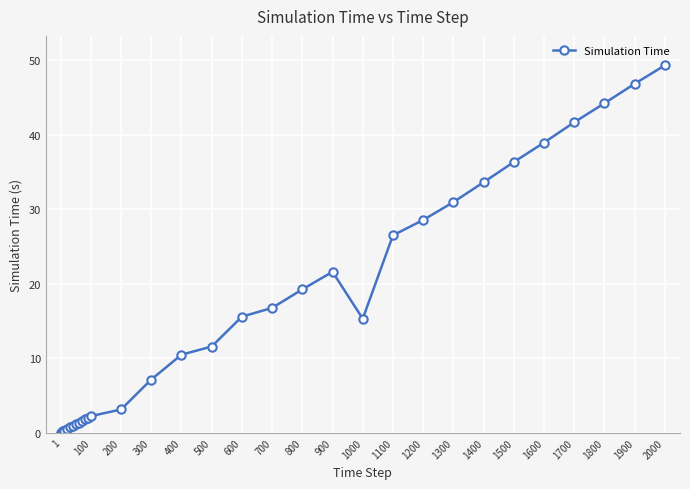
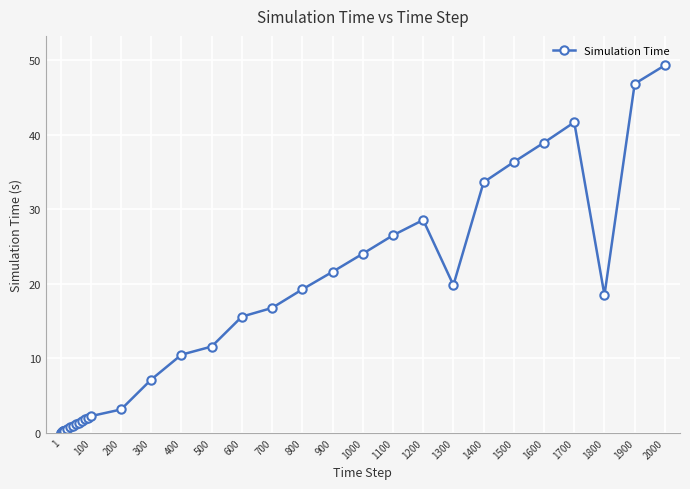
  {
    "1": 0,
    "100": 2,
    "200": 3,
    "300": 7,
    "400": 10,
    "500": 12,
    "600": 16,
    "700": 17,
    "800": 19,
    "900": 22,
-   "1000": 15,
+   "1000": 24,
    "1100": 26,
    "1200": 29,
-   "1300": 31,
+   "1300": 20,
    "1400": 34,
    "1500": 36,
    "1600": 39,
    "1700": 42,
-   "1800": 44,
+   "1800": 18,
    "1900": 47,
    "2000": 49
  }
